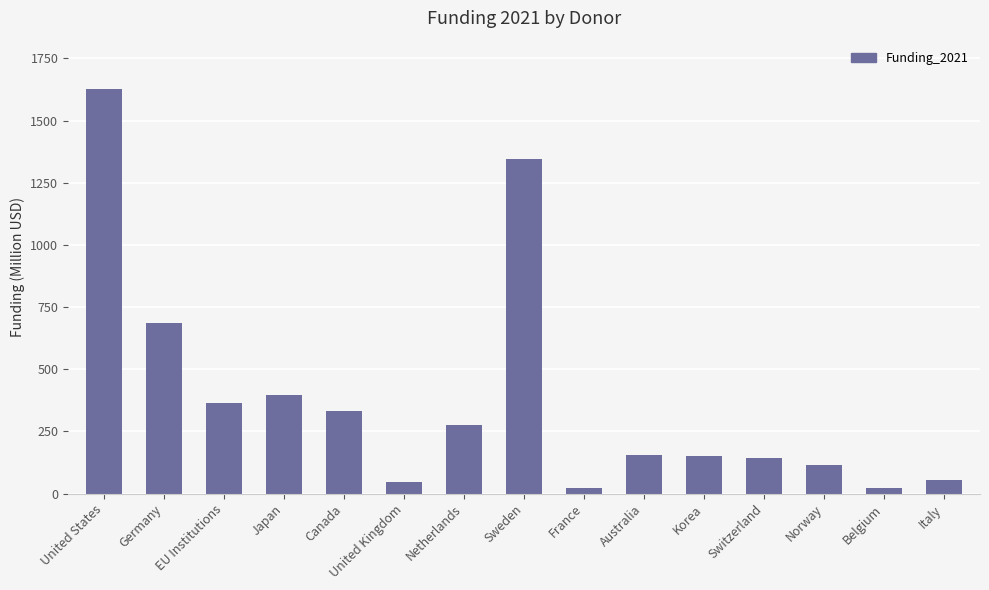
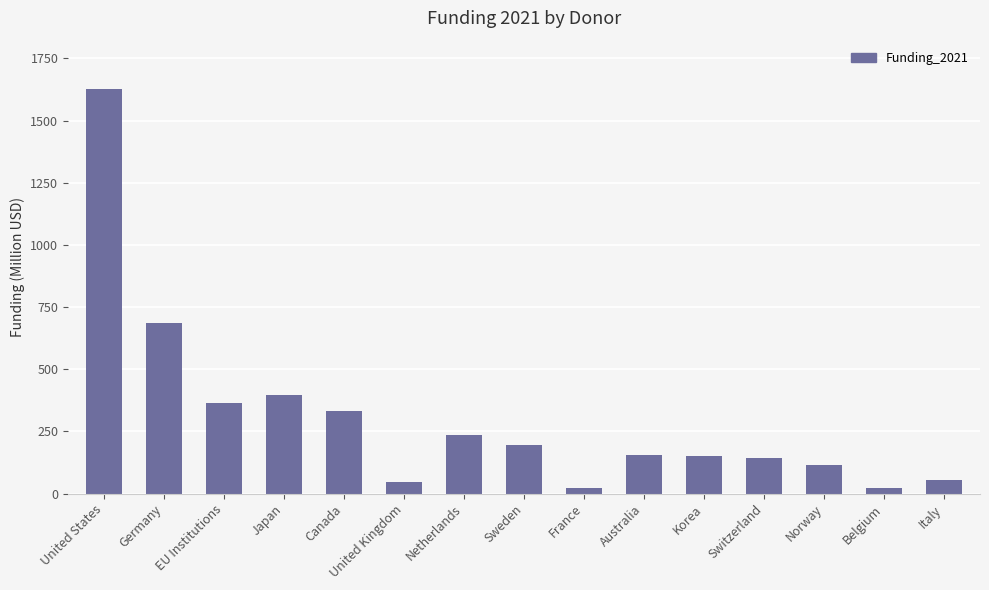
  {
    "United States": 1630,
    "Germany": 690,
    "EU Institutions": 360,
    "Japan": 400,
    "Canada": 330,
    "United Kingdom": 50,
-   "Netherlands": 280,
-   "Sweden": 1350,
+   "Netherlands": 240,
+   "Sweden": 200,
    "France": 20,
    "Australia": 160,
    "Korea": 150,
    "Switzerland": 140,
    "Norway": 120,
    "Belgium": 20,
    "Italy": 60
  }
